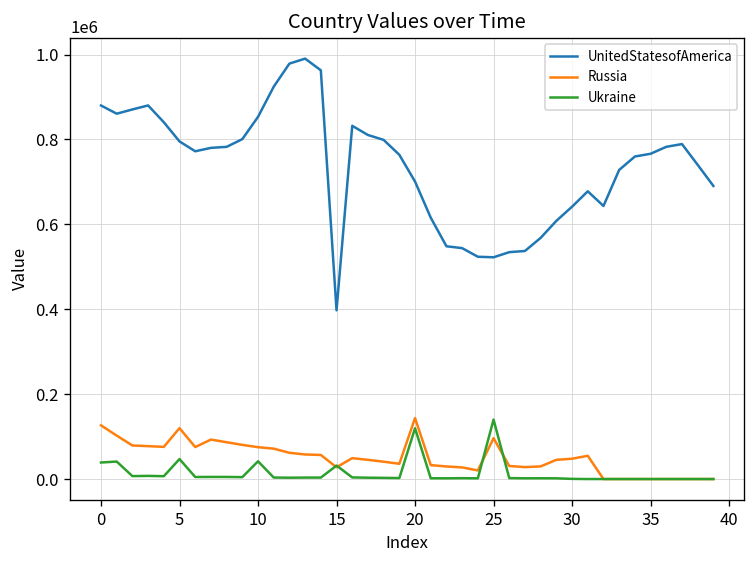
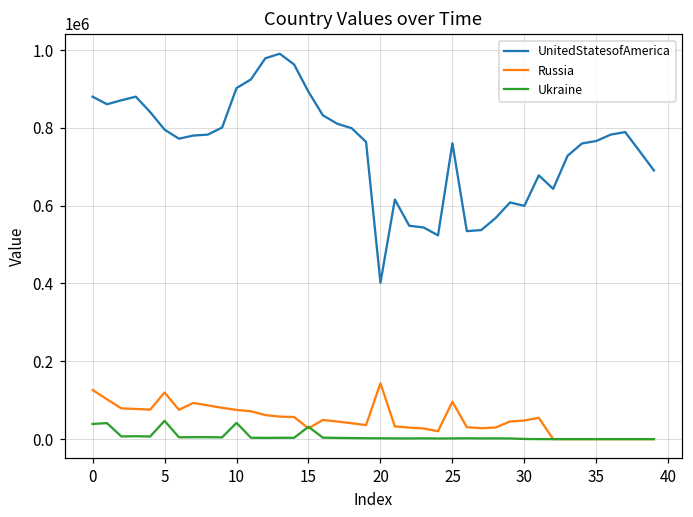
  {
    "UnitedStatesofAmerica": {
      "0": 880000,
      "5": 800000,
-     "10": 850000,
-     "15": 400000,
-     "20": 700000,
-     "25": 520000,
-     "30": 640000,
+     "10": 900000,
+     "15": 890000,
+     "20": 400000,
+     "25": 760000,
+     "30": 600000,
      "35": 770000
    },
    "Russia": {
      "0": 130000,
      "5": 120000,
      "10": 80000,
      "20": 140000,
      "25": 100000,
      "30": 50000
    },
    "Ukraine": {
      "0": 40000,
      "5": 50000,
      "10": 40000,
-     "20": 120000,
-     "25": 140000,
+     "20": 0,
+     "25": 0,
      "30": 0
    }
  }
